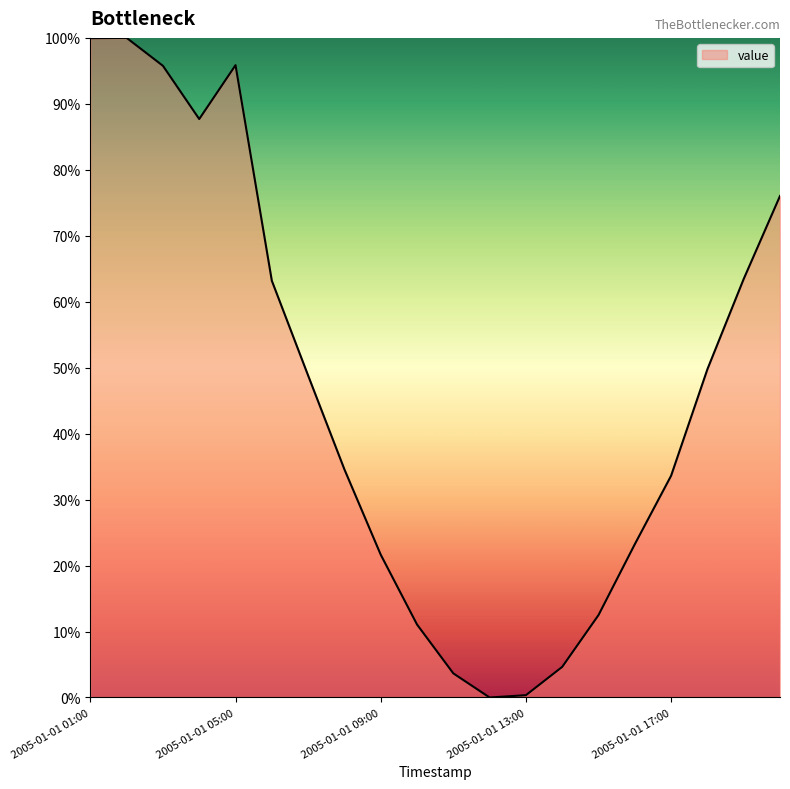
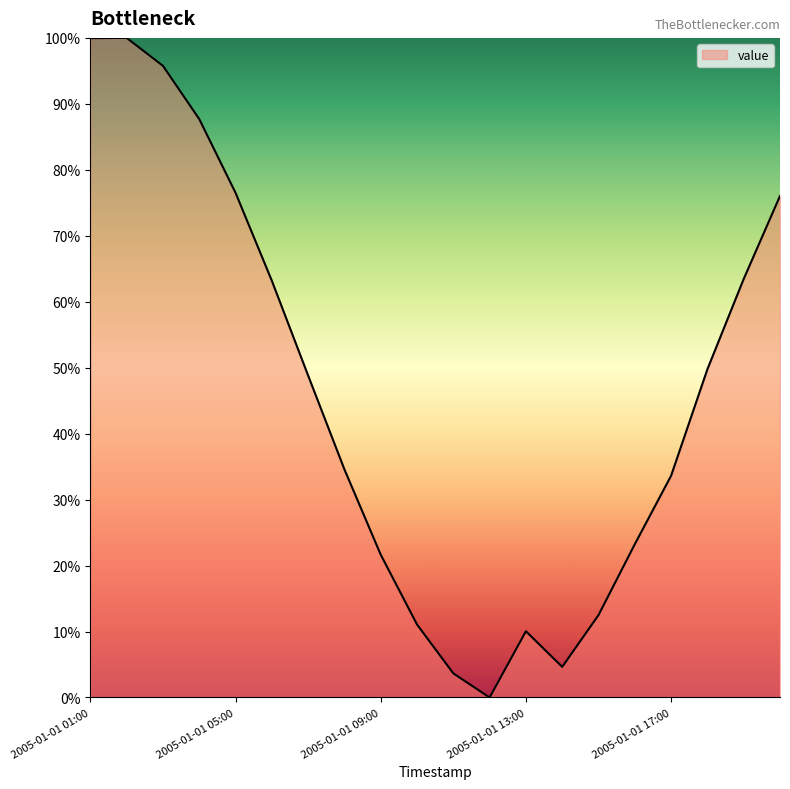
  {
    "2005-01-01 01:00": "100%",
-   "2005-01-01 05:00": "96%",
+   "2005-01-01 05:00": "77%",
    "2005-01-01 09:00": "22%",
-   "2005-01-01 13:00": "0%",
+   "2005-01-01 13:00": "10%",
    "2005-01-01 17:00": "34%"
  }
